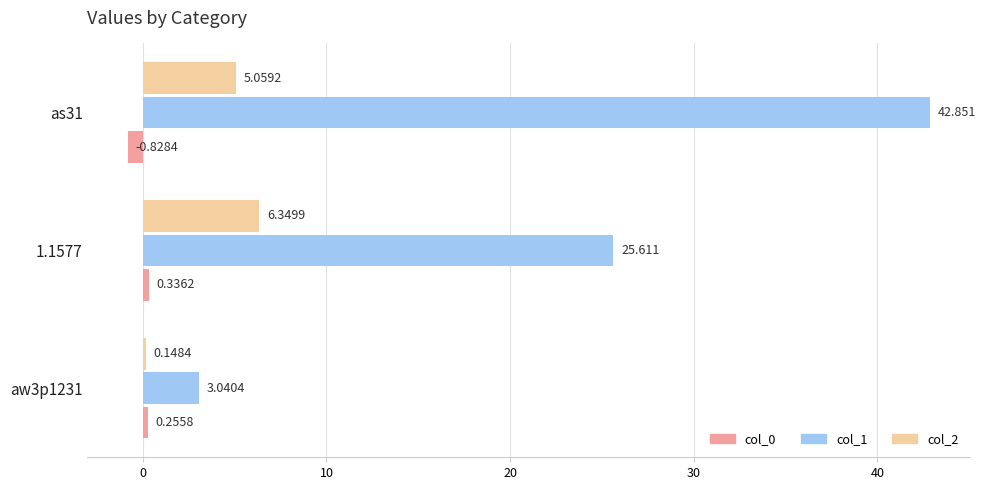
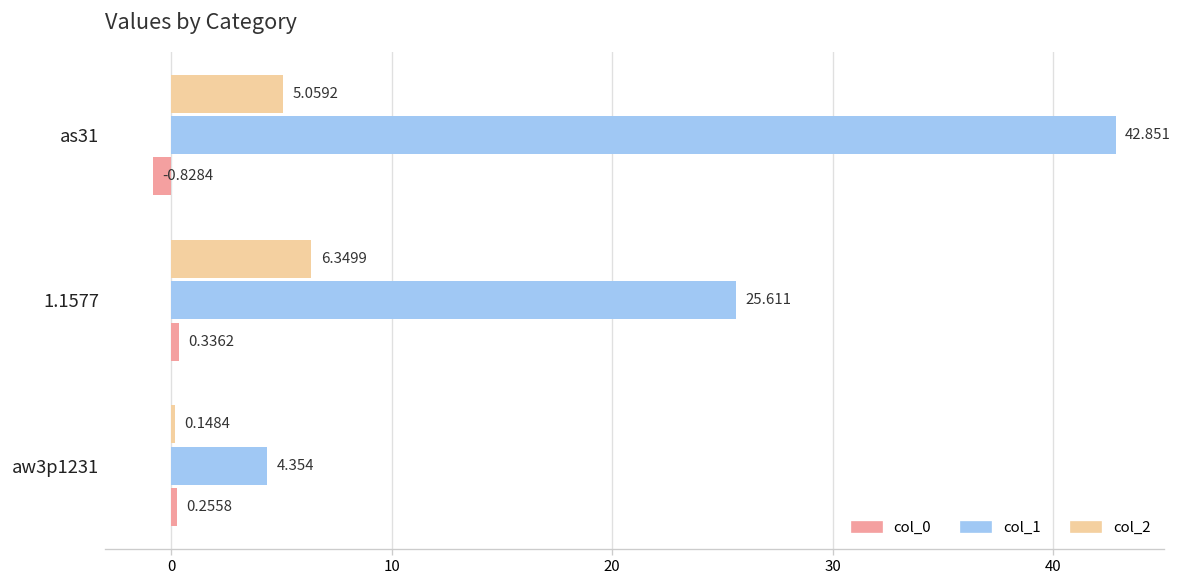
  {
    "col_1": {
      "as31": 42.851,
      "1.1577": 25.611,
-     "aw3p1231": 3.0404
+     "aw3p1231": 4.354
    }
  }
